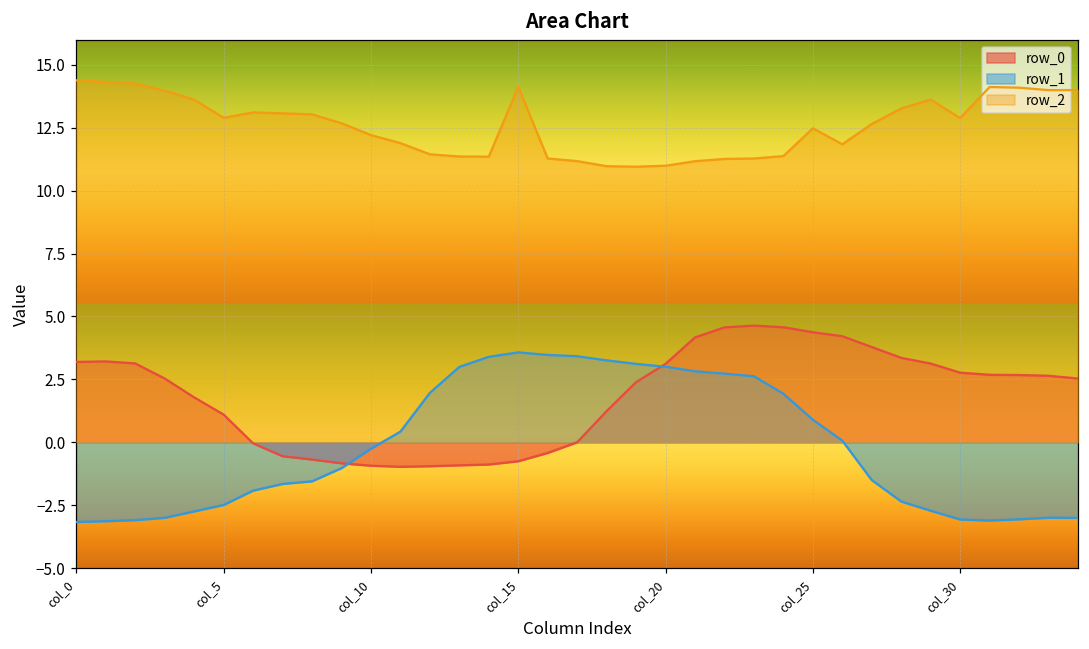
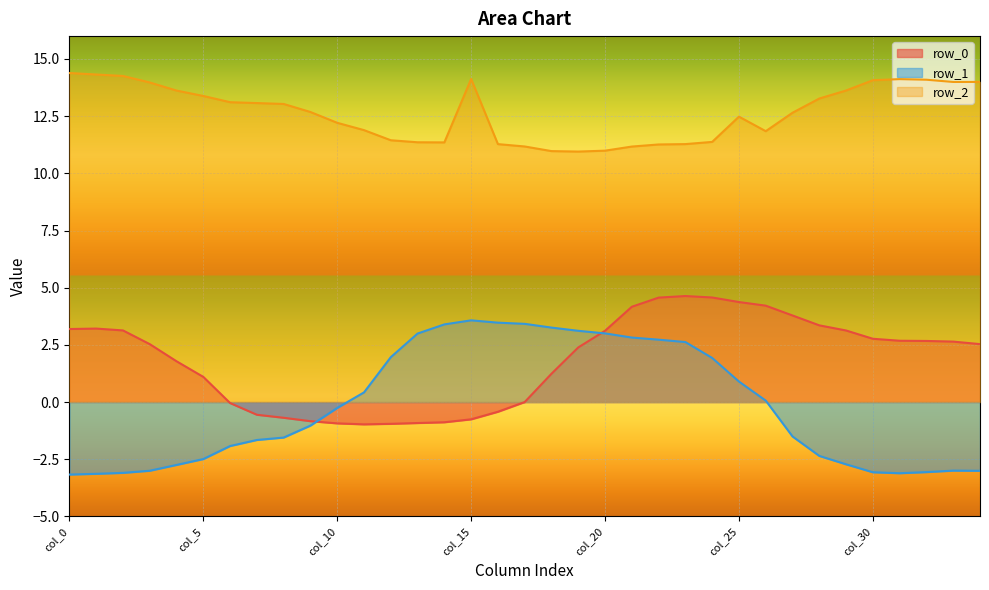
  {
    "row_2": {
      "col_0": 14.4,
-     "col_5": 12.9,
+     "col_5": 13.4,
      "col_10": 12.2,
      "col_15": 14.1,
      "col_20": 11.0,
      "col_25": 12.5,
-     "col_30": 12.9
+     "col_30": 14.1
    }
  }
